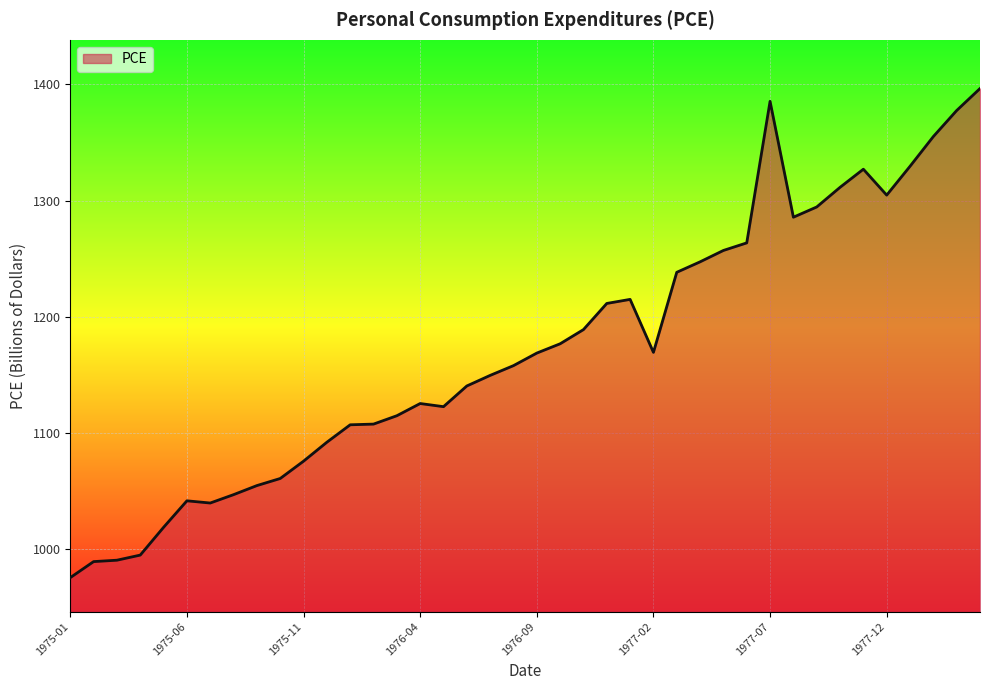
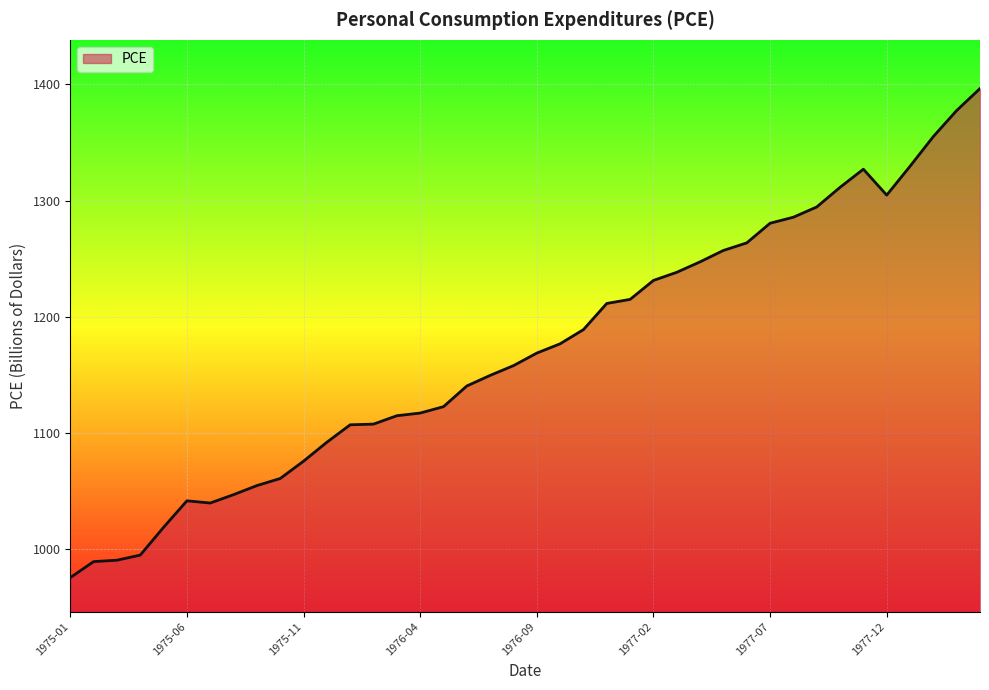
  {
    "1975-01": 976,
    "1975-06": 1042,
    "1975-11": 1076,
-   "1976-04": 1125,
+   "1976-04": 1117,
    "1976-09": 1169,
-   "1977-02": 1169,
-   "1977-07": 1385,
+   "1977-02": 1231,
+   "1977-07": 1281,
    "1977-12": 1305
  }
